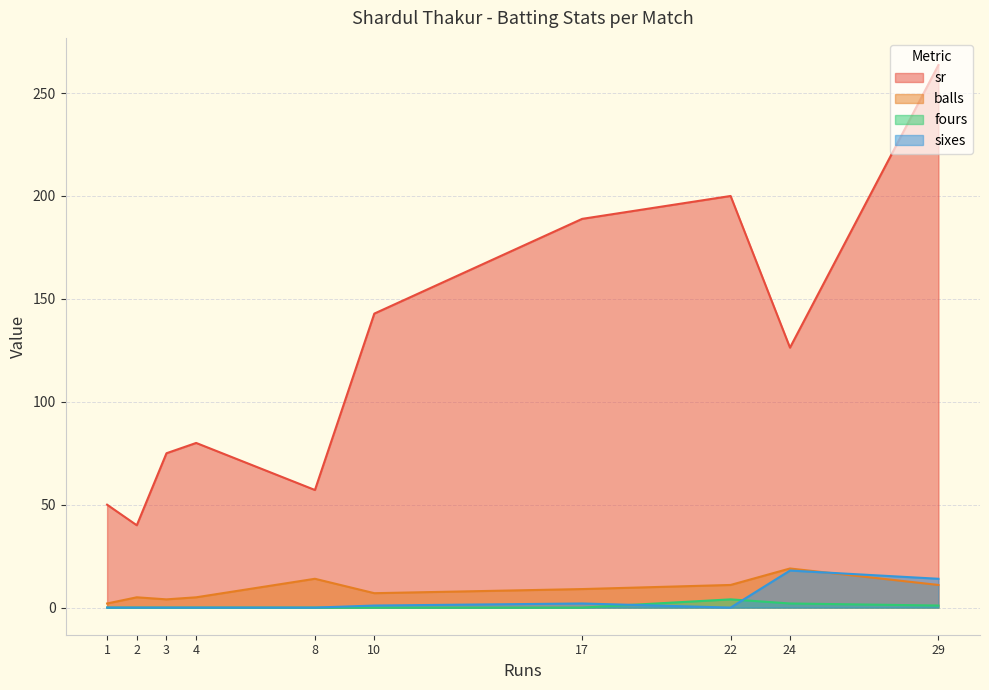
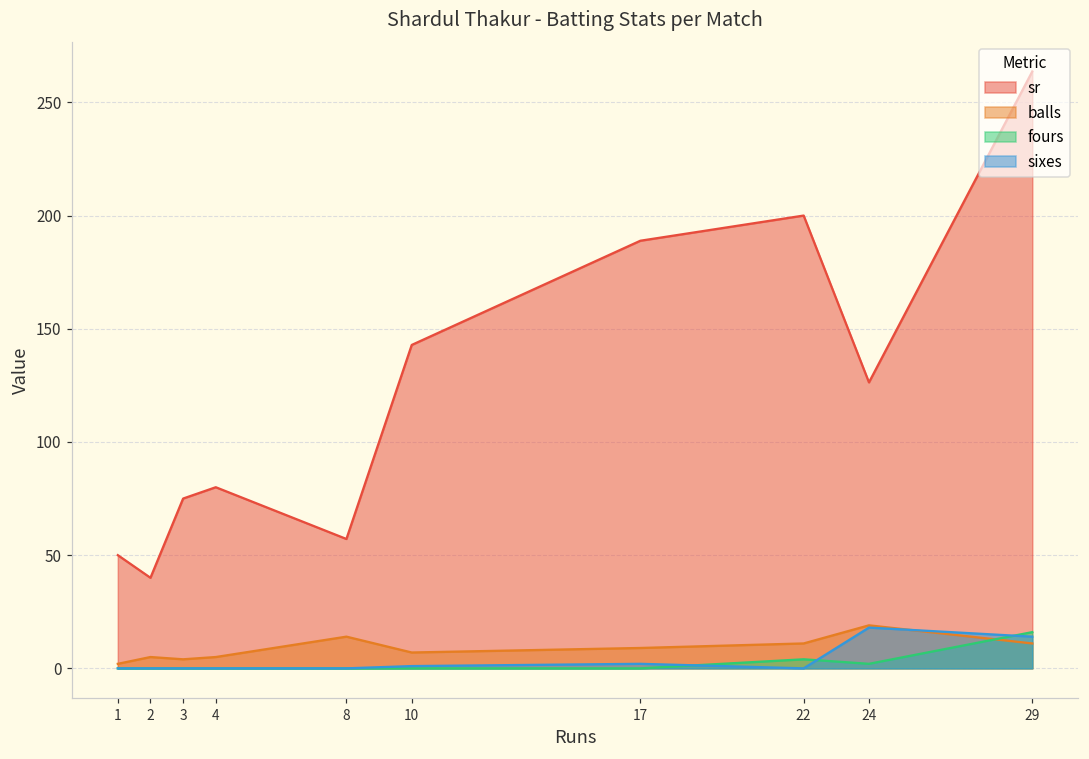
  {
    "fours": {
      "17": 0,
      "22": 4,
      "24": 2,
-     "29": 1
+     "29": 16
    },
    "sixes": {
      "17": 2,
      "22": 0,
      "29": 14
    }
  }
